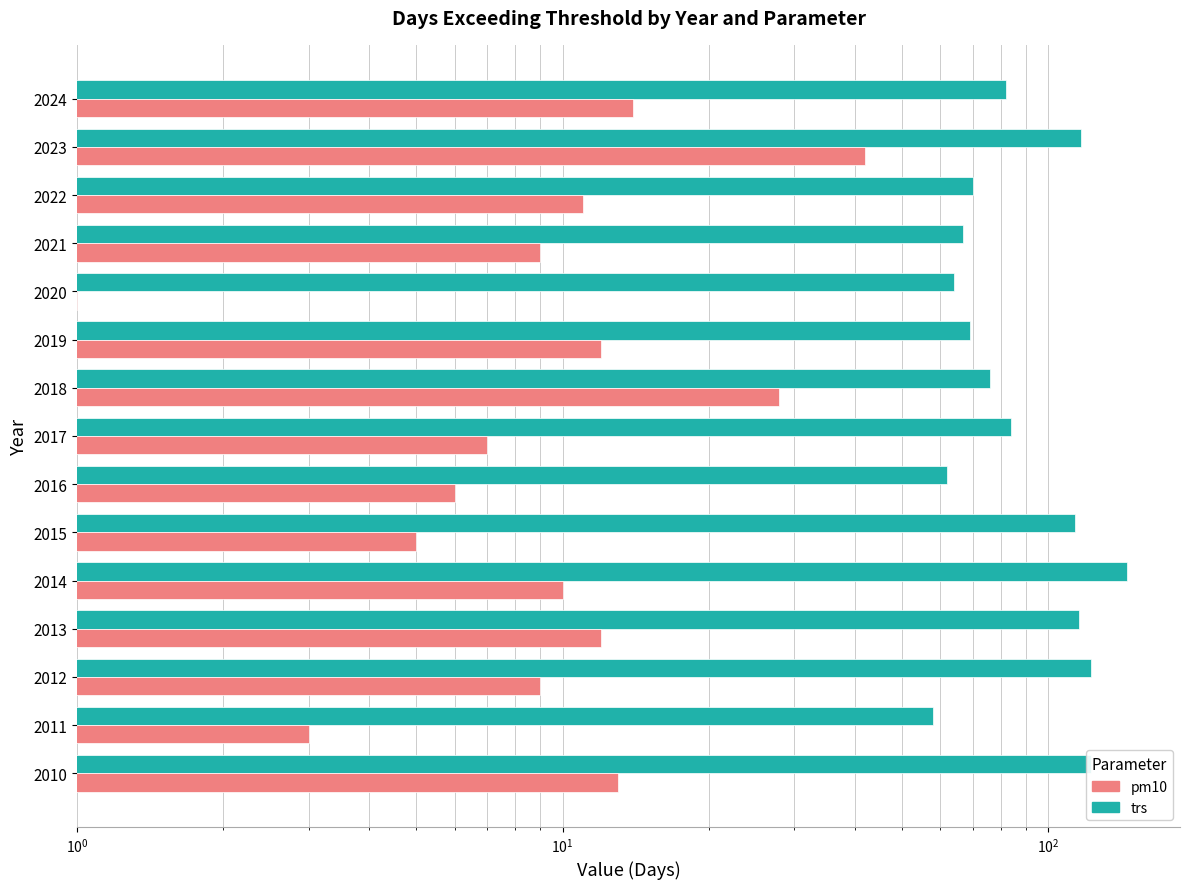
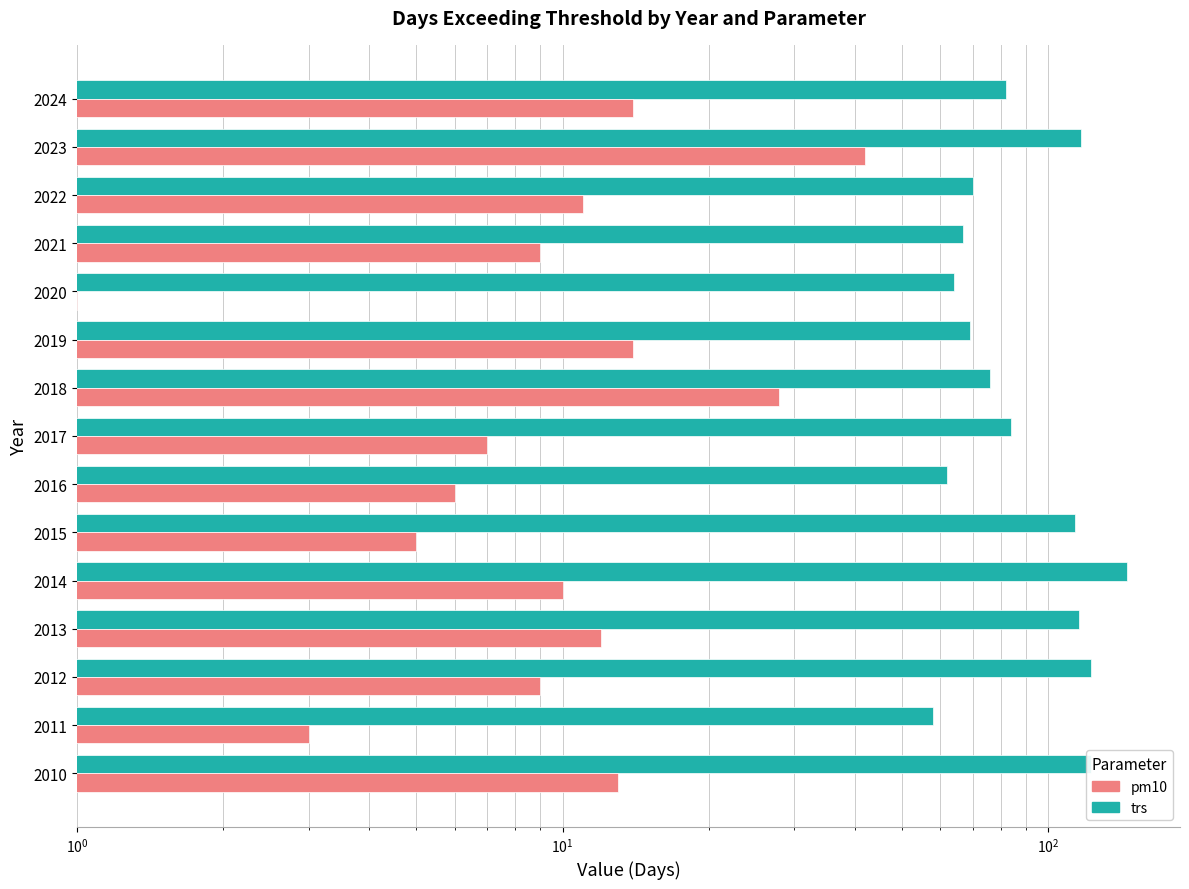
  {
    "trs": {
      "2024": 82,
      "2023": 117,
      "2022": 70,
      "2021": 67,
      "2020": 64,
      "2019": 69,
      "2018": 76,
      "2017": 84,
      "2016": 62,
      "2015": 114,
      "2014": 146,
      "2013": 116,
      "2012": 123,
      "2011": 58
    },
    "pm10": {
      "2024": 14,
      "2023": 42,
      "2022": 11,
      "2021": 9,
      "2020": 1,
-     "2019": 12,
+     "2019": 14,
      "2018": 28,
      "2017": 7,
      "2016": 6,
      "2015": 5,
      "2014": 10,
      "2013": 12,
      "2012": 9,
      "2011": 3,
      "2010": 13
    }
  }
